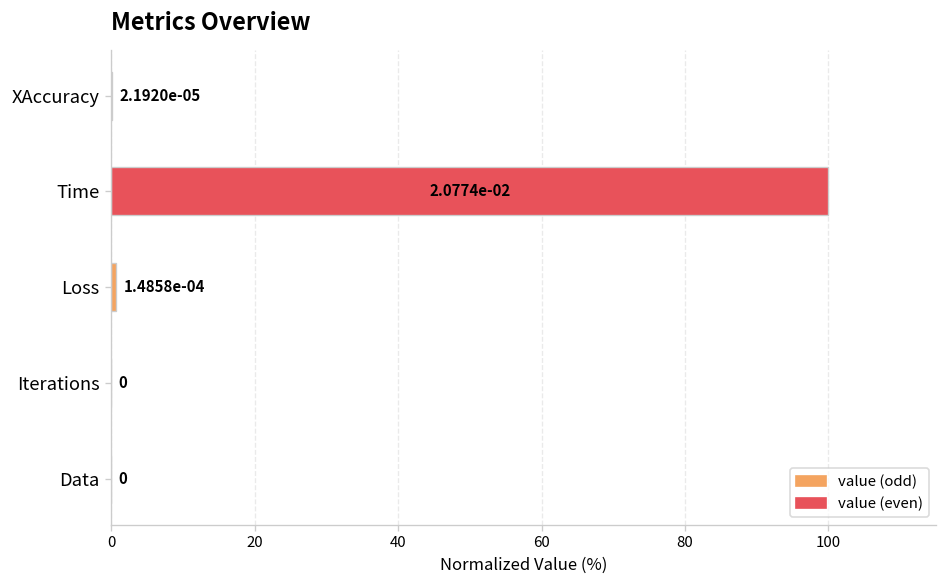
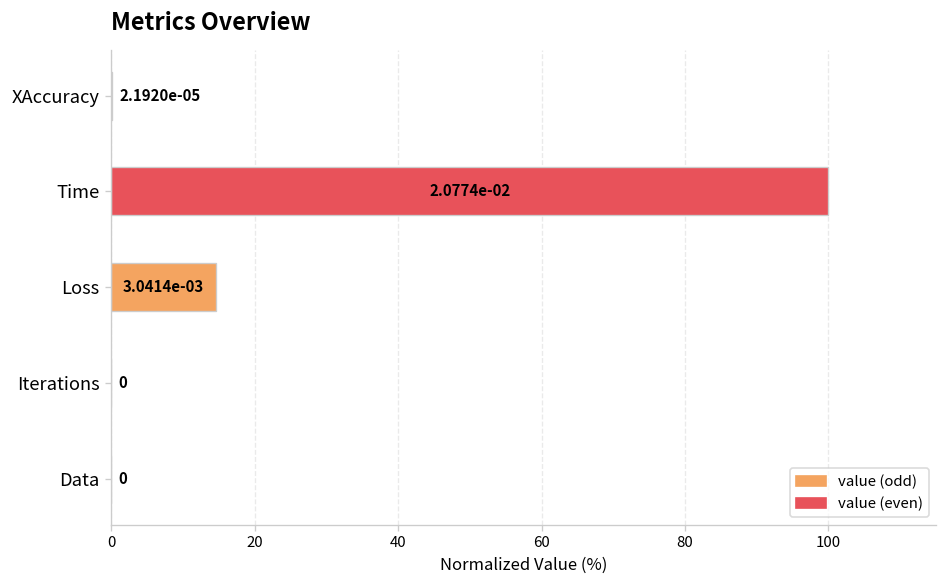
  {
    "XAccuracy": "2.1920e-05",
-   "Loss": "1.4858e-04",
+   "Loss": "3.0414e-03",
    "Iterations": "0",
    "Data": "0"
  }
